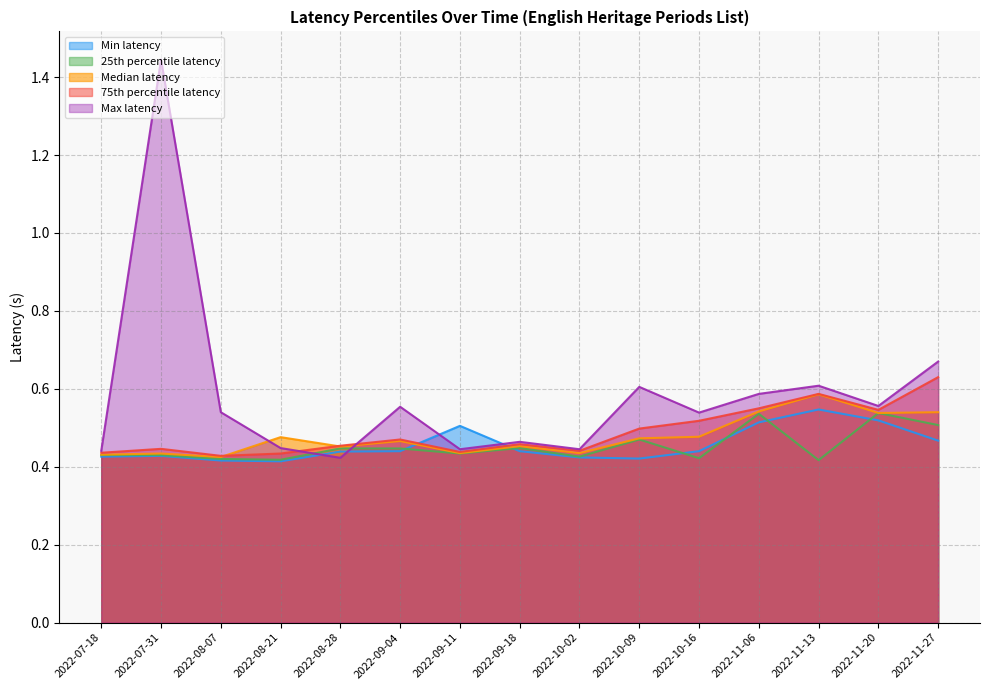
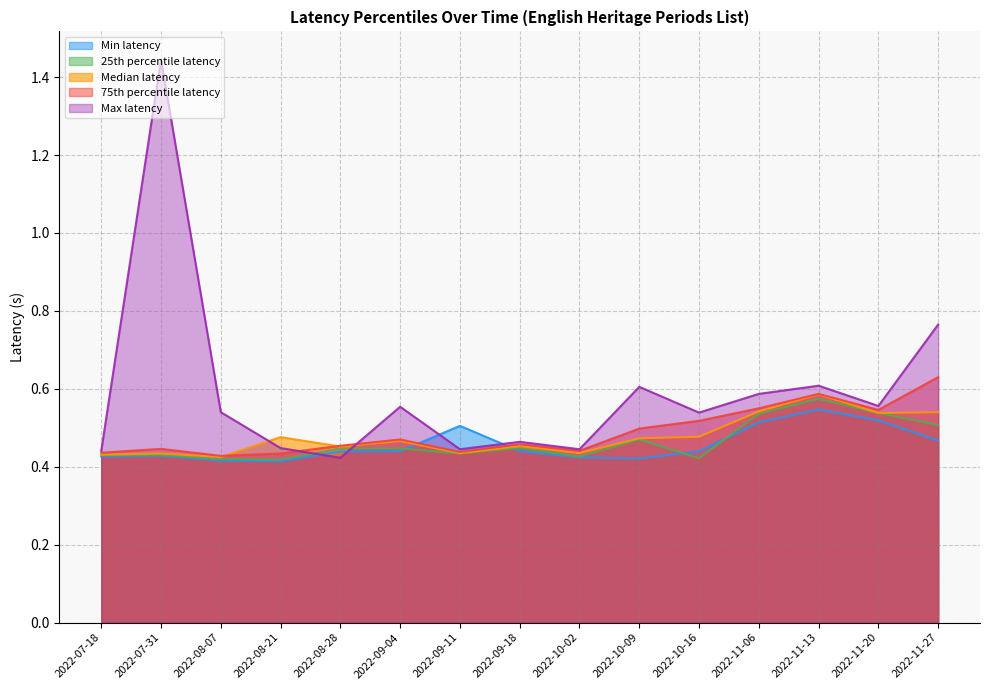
  {
    "Min latency": {
      "2022-08-28": 0.44,
      "2022-09-04": 0.44,
      "2022-09-11": 0.51,
      "2022-09-18": 0.44,
      "2022-10-09": 0.42,
      "2022-10-16": 0.44,
      "2022-11-06": 0.51,
      "2022-11-13": 0.55,
      "2022-11-20": 0.52,
      "2022-11-27": 0.47
    },
    "25th percentile latency": {
      "2022-09-04": 0.45,
      "2022-10-16": 0.42,
-     "2022-11-13": 0.42,
+     "2022-11-13": 0.57,
      "2022-11-27": 0.51
    },
    "Median latency": {
      "2022-08-21": 0.48,
      "2022-10-16": 0.48,
      "2022-11-27": 0.54
    },
    "75th percentile latency": {
      "2022-07-31": 0.45,
      "2022-08-21": 0.43,
      "2022-10-09": 0.50,
      "2022-10-16": 0.52,
      "2022-11-06": 0.55,
      "2022-11-20": 0.55,
      "2022-11-27": 0.63
    },
    "Max latency": {
      "2022-08-07": 0.54,
      "2022-08-21": 0.45,
      "2022-08-28": 0.42,
      "2022-09-04": 0.55,
      "2022-09-11": 0.45,
      "2022-10-09": 0.61,
      "2022-10-16": 0.54,
      "2022-11-06": 0.59,
      "2022-11-13": 0.61,
      "2022-11-20": 0.56,
-     "2022-11-27": 0.67
+     "2022-11-27": 0.77
    }
  }
